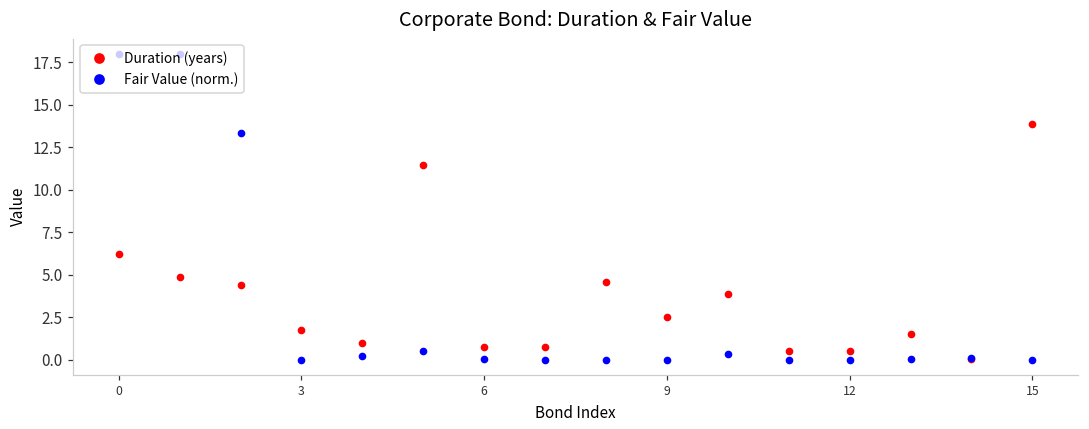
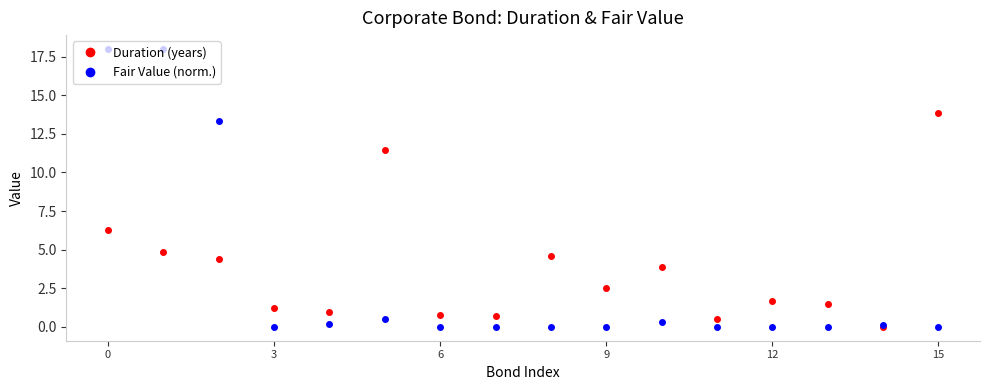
  {
    "Duration (years)": {
      "0": 6.2,
-     "3": 1.8,
+     "3": 1.3,
      "6": 0.8,
      "9": 2.5,
-     "12": 0.5,
+     "12": 1.7,
      "15": 13.8
    },
    "Fair Value (norm.)": {
      "3": 0.0,
      "6": 0.0,
      "9": 0.0,
      "12": 0.0,
      "15": 0.0
    }
  }
